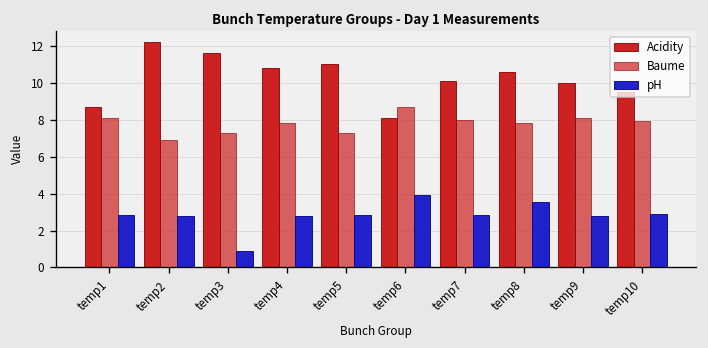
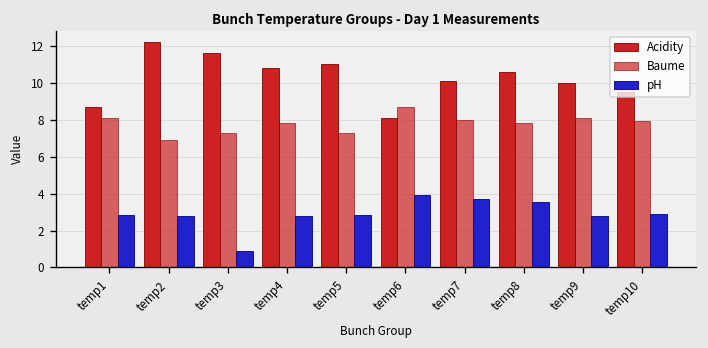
  {
    "pH": {
      "temp1": 2.9,
      "temp2": 2.8,
      "temp3": 0.9,
      "temp4": 2.8,
      "temp5": 2.8,
      "temp6": 3.9,
-     "temp7": 2.8,
+     "temp7": 3.7,
      "temp8": 3.6,
      "temp9": 2.8,
      "temp10": 2.9
    }
  }
